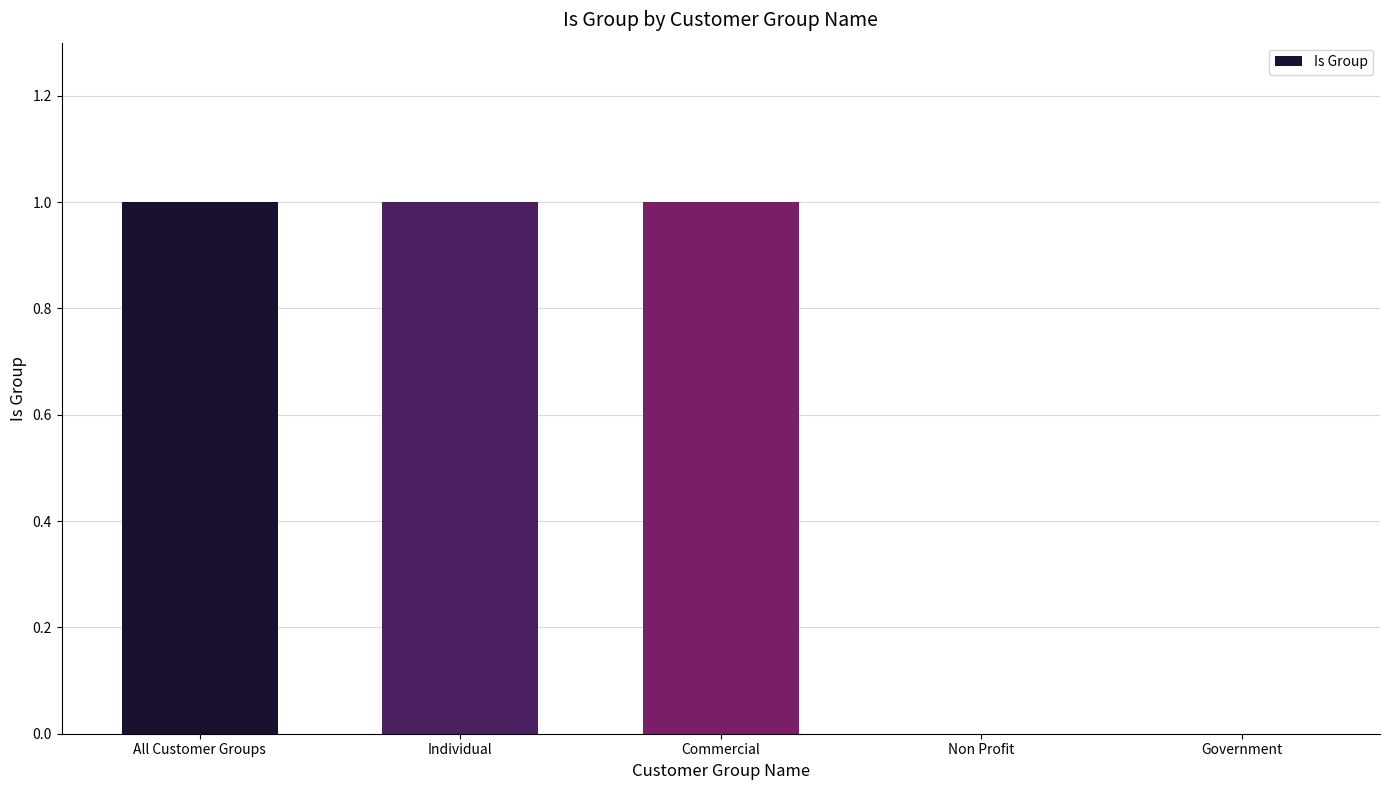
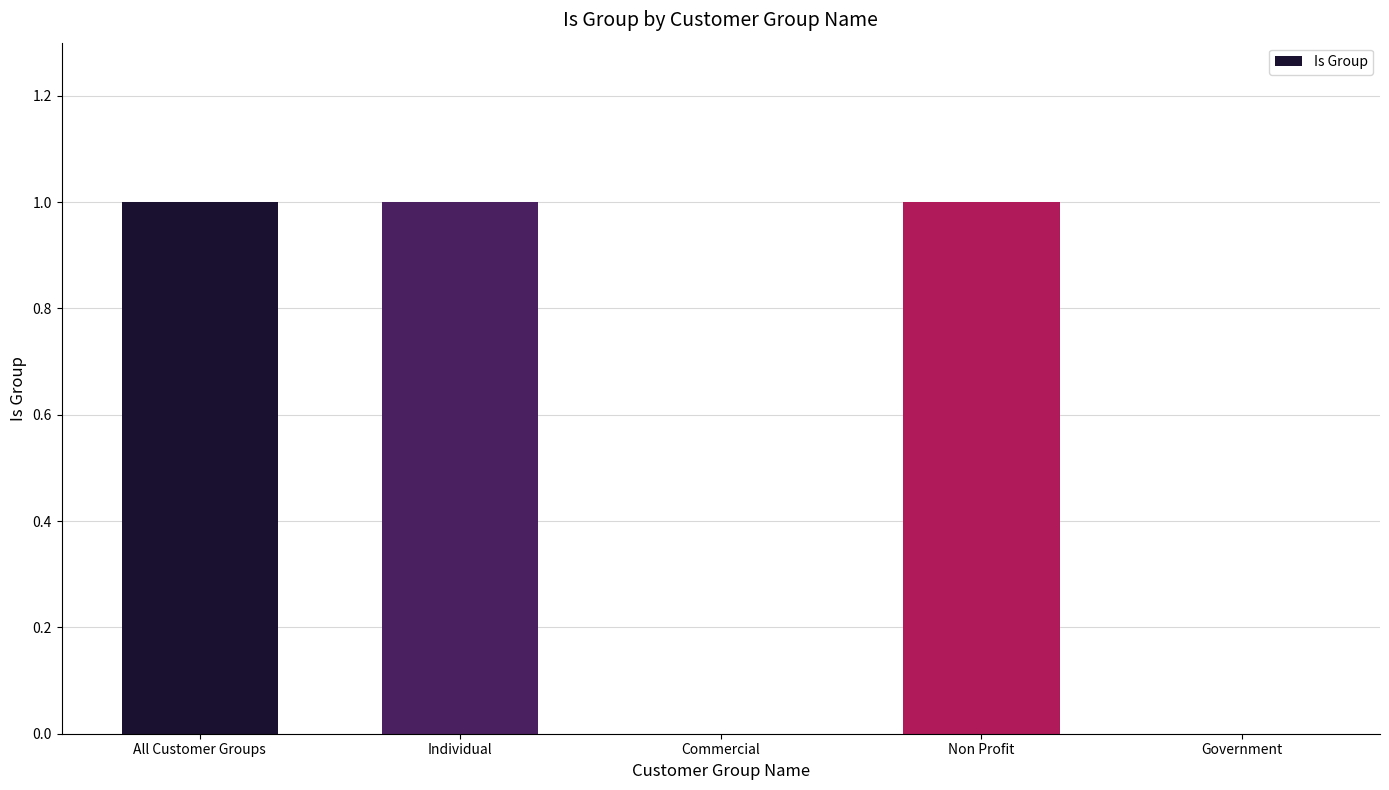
  {
    "All Customer Groups": 1,
    "Individual": 1,
-   "Commercial": 1,
-   "Non Profit": 0,
+   "Commercial": 0,
+   "Non Profit": 1,
    "Government": 0
  }
